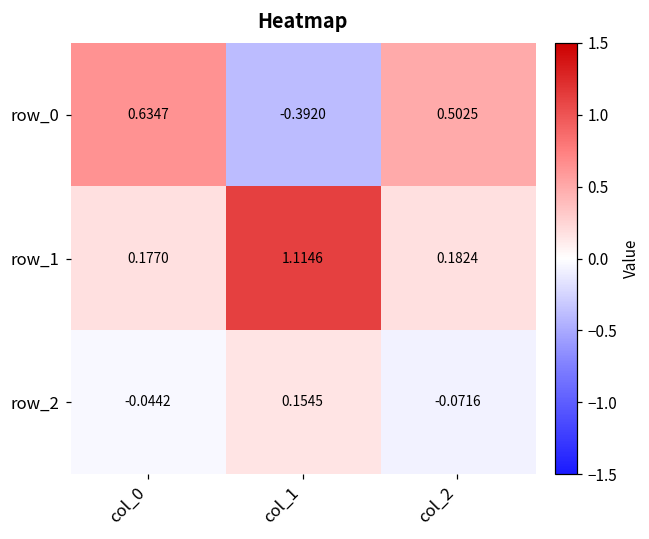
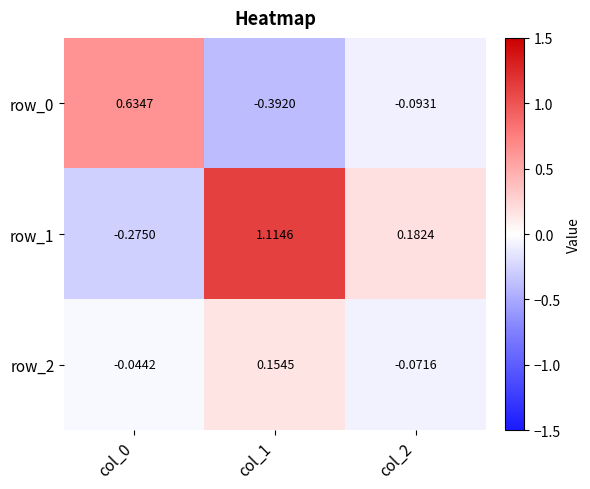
  {
    "row_0": {
      "col_0": 0.6347,
      "col_1": -0.3920,
-     "col_2": 0.5025
+     "col_2": -0.0931
    },
    "row_1": {
-     "col_0": 0.1770,
+     "col_0": -0.2750,
      "col_1": 1.1146,
      "col_2": 0.1824
    },
    "row_2": {
      "col_0": -0.0442,
      "col_1": 0.1545,
      "col_2": -0.0716
    }
  }
